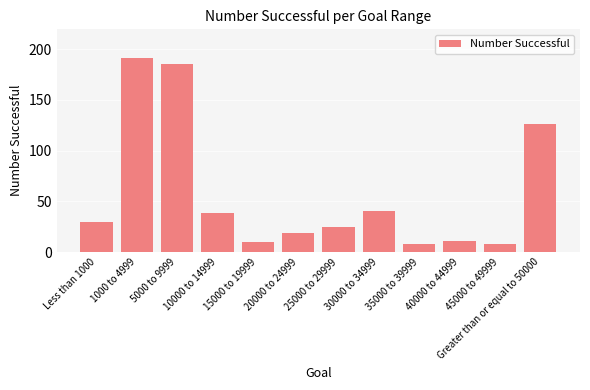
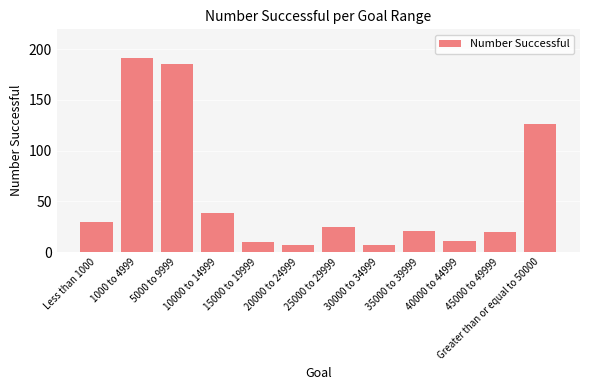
  {
    "Less than 1000": 30,
    "1000 to 4999": 191,
    "5000 to 9999": 185,
    "10000 to 14999": 38,
    "15000 to 19999": 10,
-   "20000 to 24999": 19,
+   "20000 to 24999": 7,
    "25000 to 29999": 25,
-   "30000 to 34999": 40,
-   "35000 to 39999": 8,
+   "30000 to 34999": 7,
+   "35000 to 39999": 21,
    "40000 to 44999": 11,
-   "45000 to 49999": 8,
+   "45000 to 49999": 20,
    "Greater than or equal to 50000": 126
  }
